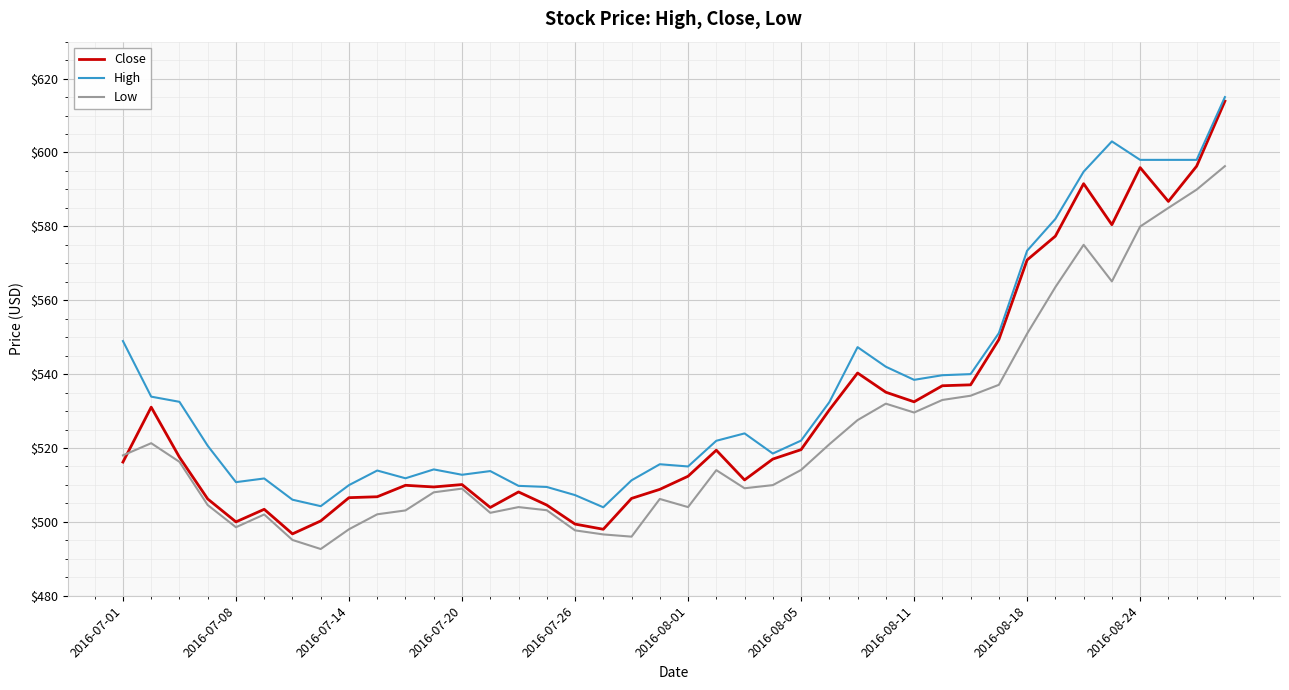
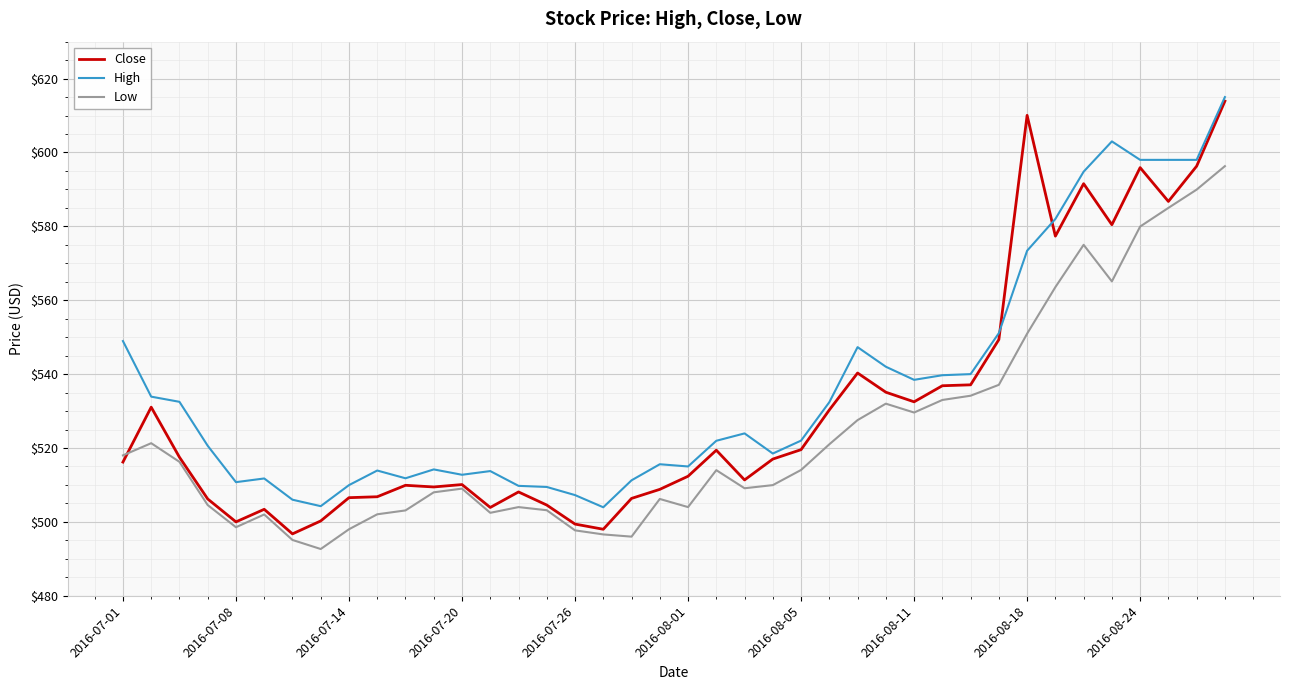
  {
    "Close": {
      "2016-07-01": "$516",
      "2016-07-08": "$500",
      "2016-07-14": "$507",
      "2016-07-20": "$510",
      "2016-07-26": "$499",
      "2016-08-01": "$512",
      "2016-08-05": "$520",
      "2016-08-11": "$533",
-     "2016-08-18": "$571",
+     "2016-08-18": "$610",
      "2016-08-24": "$596"
    },
    "High": {
      "2016-07-01": "$549",
      "2016-07-08": "$511",
      "2016-07-14": "$510",
      "2016-07-20": "$513",
      "2016-07-26": "$507",
      "2016-08-01": "$515",
      "2016-08-05": "$522",
      "2016-08-11": "$538",
      "2016-08-18": "$573",
      "2016-08-24": "$598"
    },
    "Low": {
      "2016-07-01": "$518",
      "2016-07-08": "$499",
      "2016-07-14": "$498",
      "2016-07-20": "$509",
      "2016-07-26": "$498",
      "2016-08-01": "$504",
      "2016-08-05": "$514",
      "2016-08-11": "$530",
      "2016-08-18": "$551",
      "2016-08-24": "$580"
    }
  }
